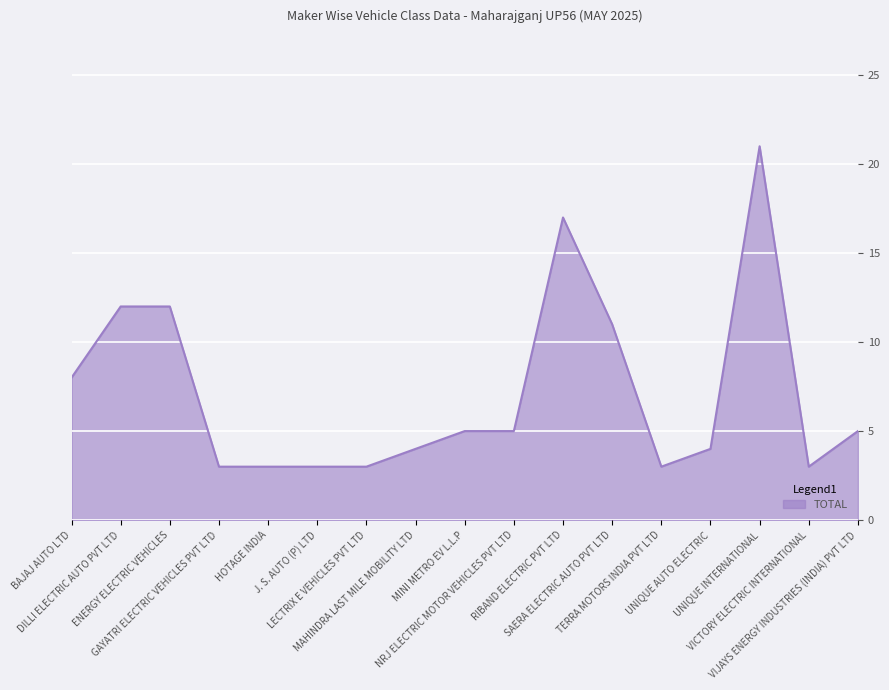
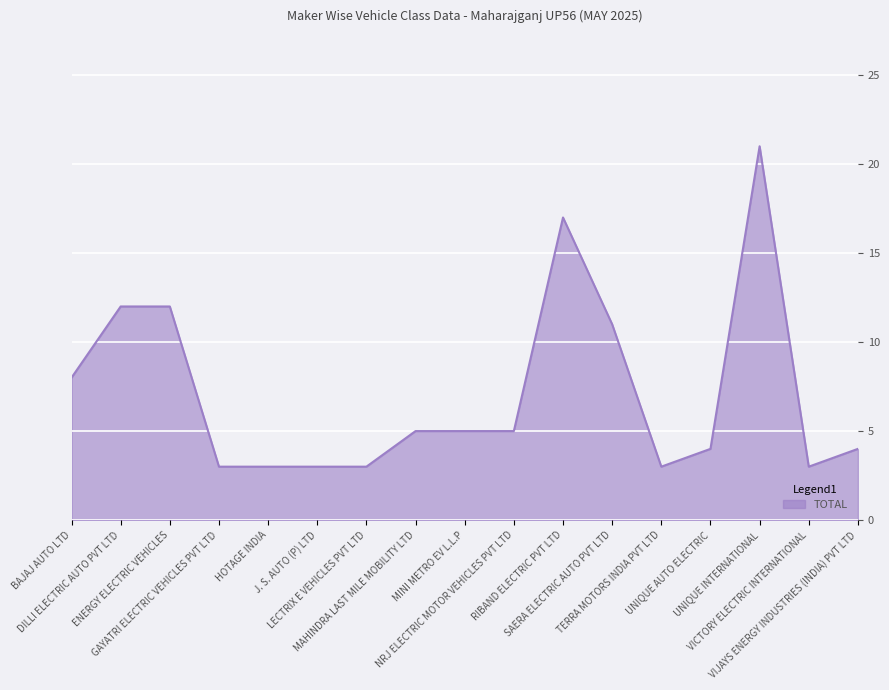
  {
    "BAJAJ AUTO LTD": 8,
    "DILLI ELECTRIC AUTO PVT LTD": 12,
    "ENERGY ELECTRIC VEHICLES": 12,
    "GAYATRI ELECTRIC VEHICLES PVT LTD": 3,
    "HOTAGE INDIA": 3,
    "J. S. AUTO (P) LTD": 3,
    "LECTRIX E VEHICLES PVT LTD": 3,
-   "MAHINDRA LAST MILE MOBILITY LTD": 4,
+   "MAHINDRA LAST MILE MOBILITY LTD": 5,
    "MINI METRO EV L.L.P": 5,
    "NRJ ELECTRIC MOTOR VEHICLES PVT LTD": 5,
    "RIBAND ELECTRIC PVT LTD": 17,
    "SAERA ELECTRIC AUTO PVT LTD": 11,
    "TERRA MOTORS INDIA PVT LTD": 3,
    "UNIQUE AUTO ELECTRIC": 4,
    "UNIQUE INTERNATIONAL": 21,
    "VICTORY ELECTRIC INTERNATIONAL": 3,
-   "VIJAYS ENERGY INDUSTRIES (INDIA) PVT LTD": 5
+   "VIJAYS ENERGY INDUSTRIES (INDIA) PVT LTD": 4
  }
